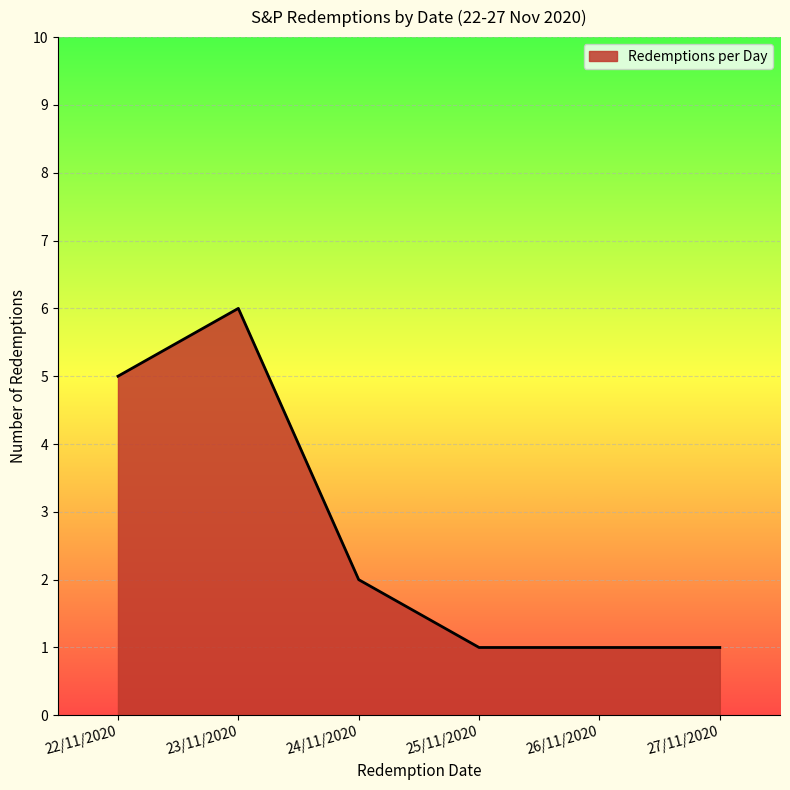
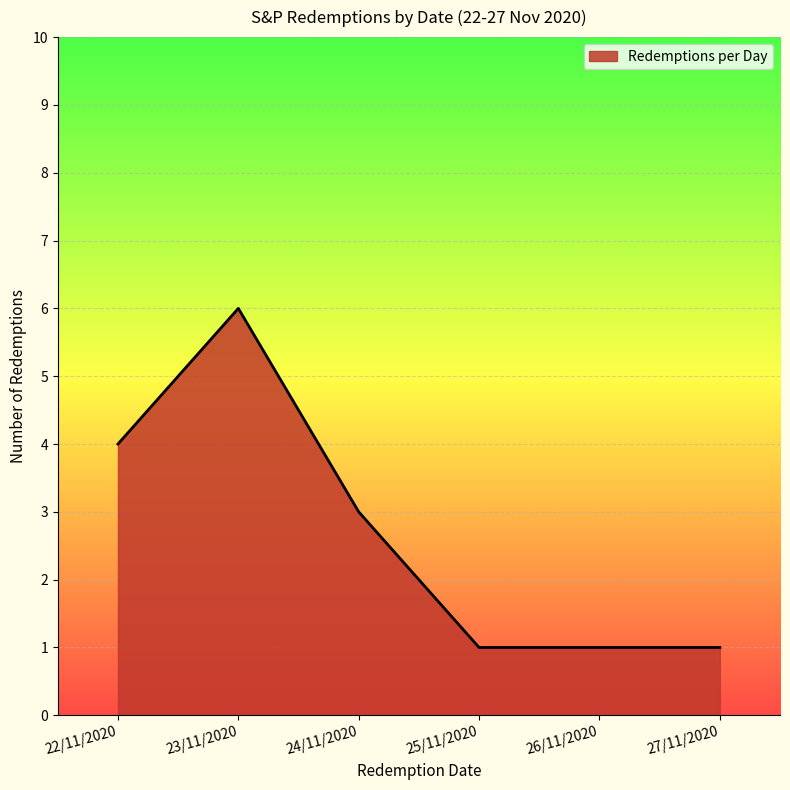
  {
-   "22/11/2020": 5,
+   "22/11/2020": 4,
    "23/11/2020": 6,
-   "24/11/2020": 2,
+   "24/11/2020": 3,
    "25/11/2020": 1,
    "26/11/2020": 1,
    "27/11/2020": 1
  }
